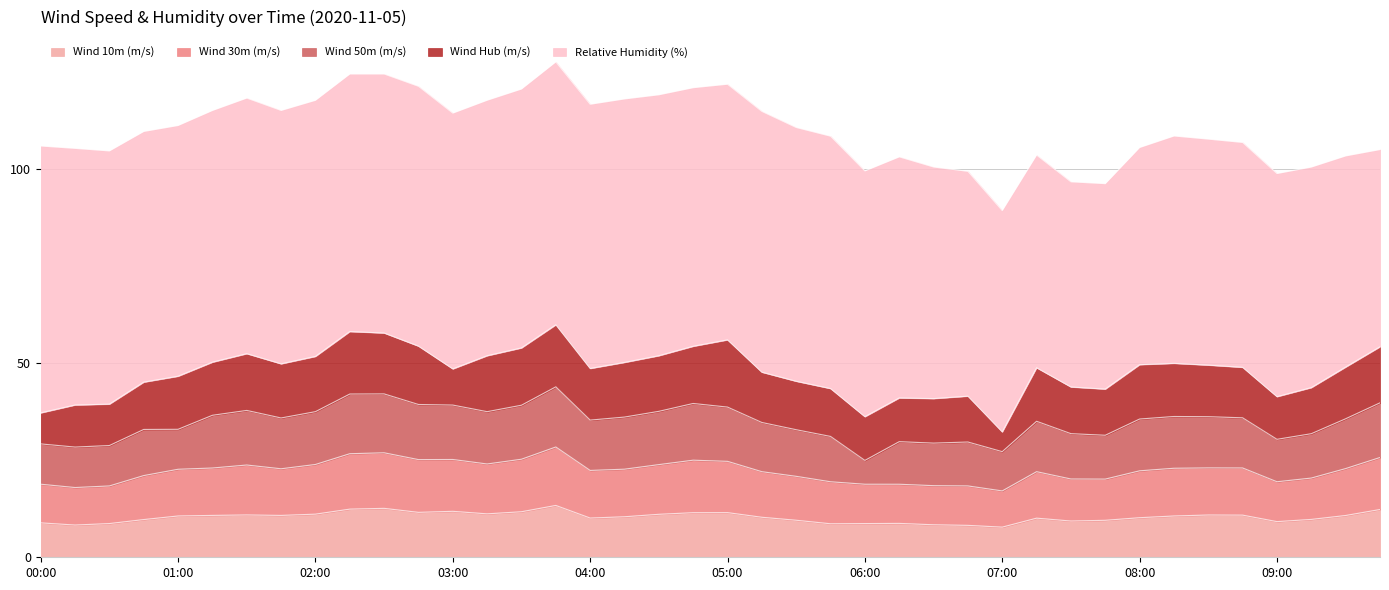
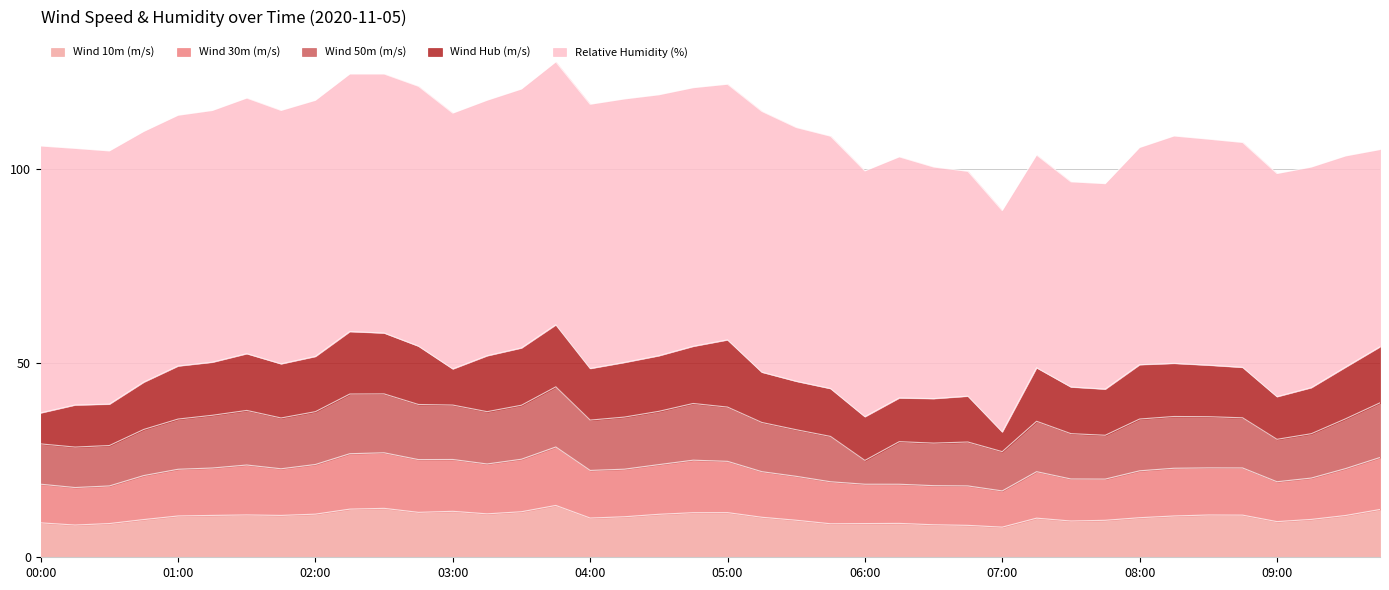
  {
    "Wind 50m (m/s)": {
      "00:00": 10,
-     "01:00": 10,
+     "01:00": 13,
      "02:00": 14,
      "03:00": 14,
      "04:00": 13,
      "05:00": 14,
      "06:00": 6,
      "07:00": 10,
      "08:00": 13,
      "09:00": 11
    },
    "Wind Hub (m/s)": {
      "00:00": 8,
      "01:00": 14,
      "02:00": 14,
      "03:00": 9,
      "04:00": 13,
      "05:00": 17,
      "06:00": 11,
      "07:00": 5,
      "08:00": 14,
      "09:00": 11
    }
  }
